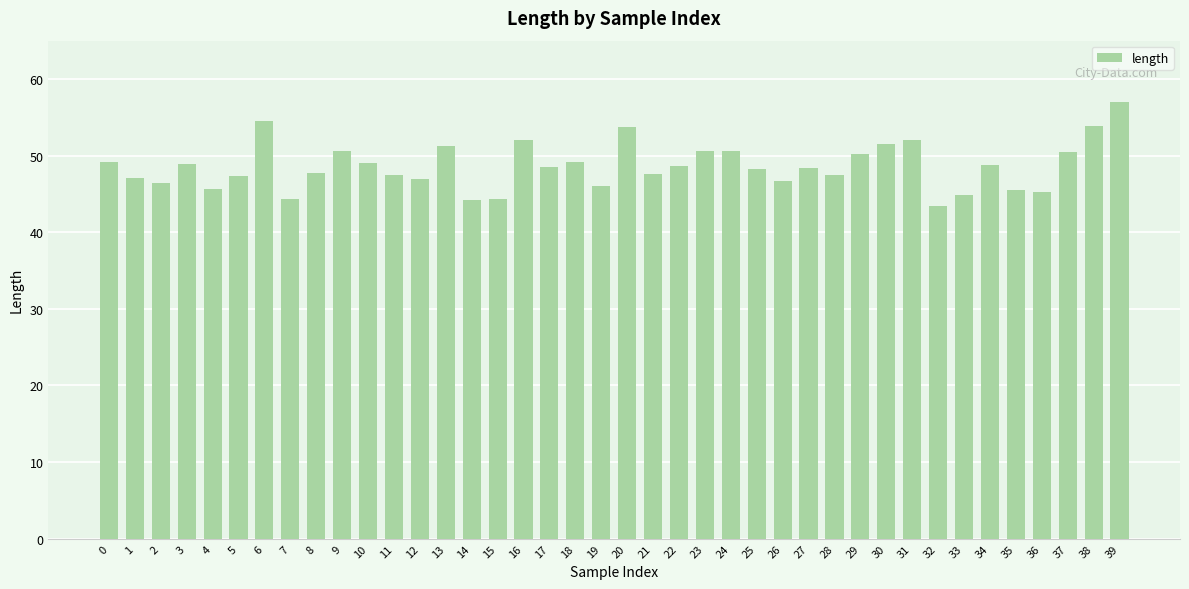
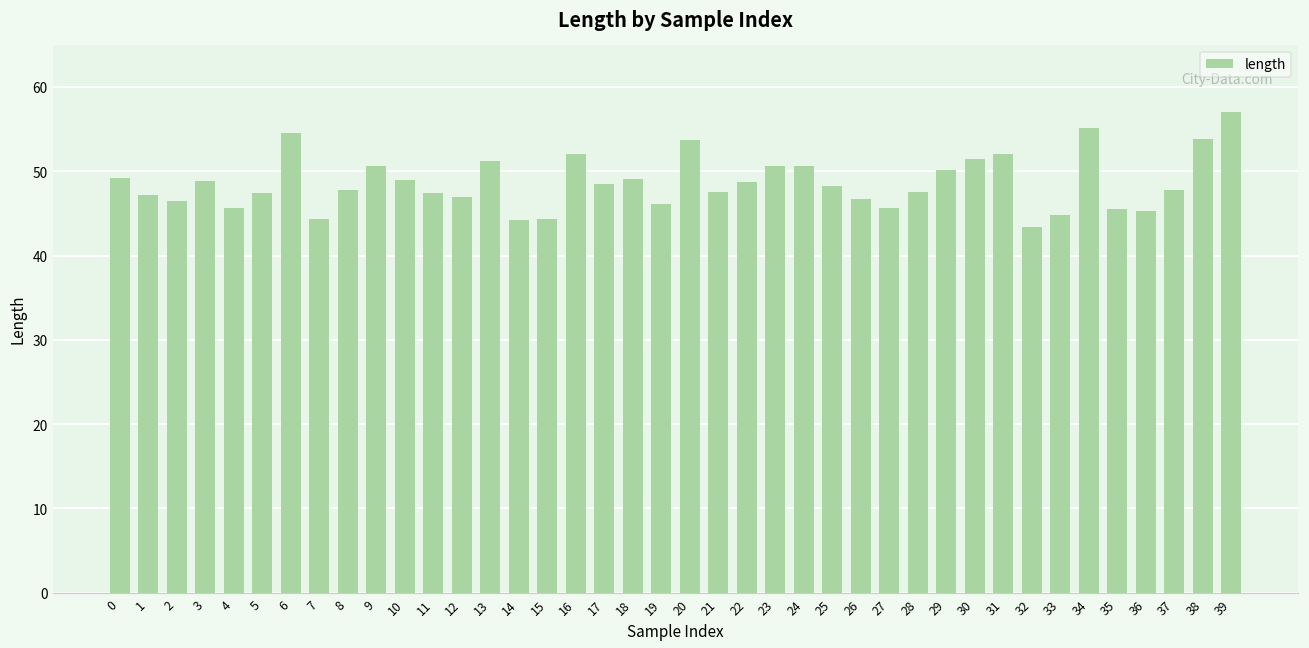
  {
    "0": 49,
    "1": 47,
    "2": 46,
    "3": 49,
    "4": 46,
    "5": 47,
    "6": 54,
    "7": 44,
    "8": 48,
    "9": 51,
    "10": 49,
    "11": 47,
    "12": 47,
    "13": 51,
    "14": 44,
    "15": 44,
    "16": 52,
    "17": 49,
    "18": 49,
    "19": 46,
    "20": 54,
    "21": 48,
    "22": 49,
    "23": 51,
    "24": 51,
    "25": 48,
    "26": 47,
-   "27": 48,
+   "27": 46,
    "28": 48,
    "29": 50,
    "30": 52,
    "31": 52,
    "32": 43,
    "33": 45,
-   "34": 49,
+   "34": 55,
    "35": 45,
    "36": 45,
-   "37": 51,
+   "37": 48,
    "38": 54,
    "39": 57
  }
